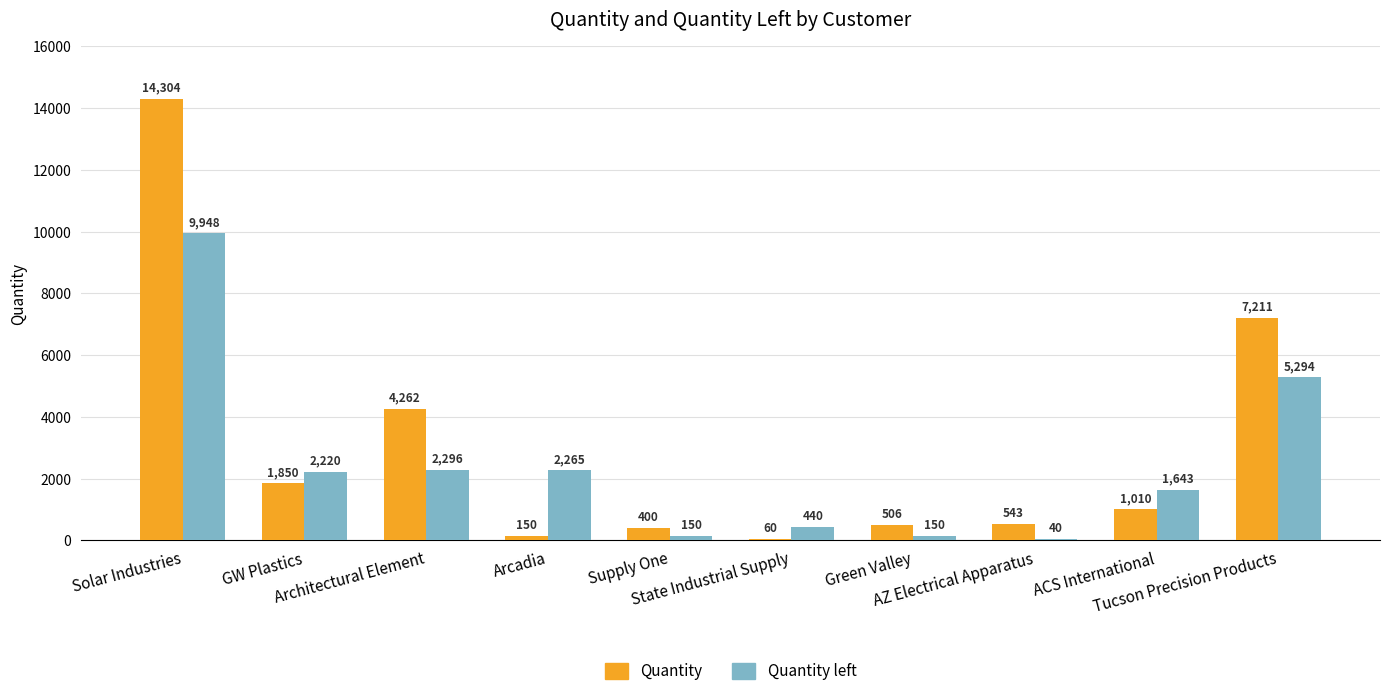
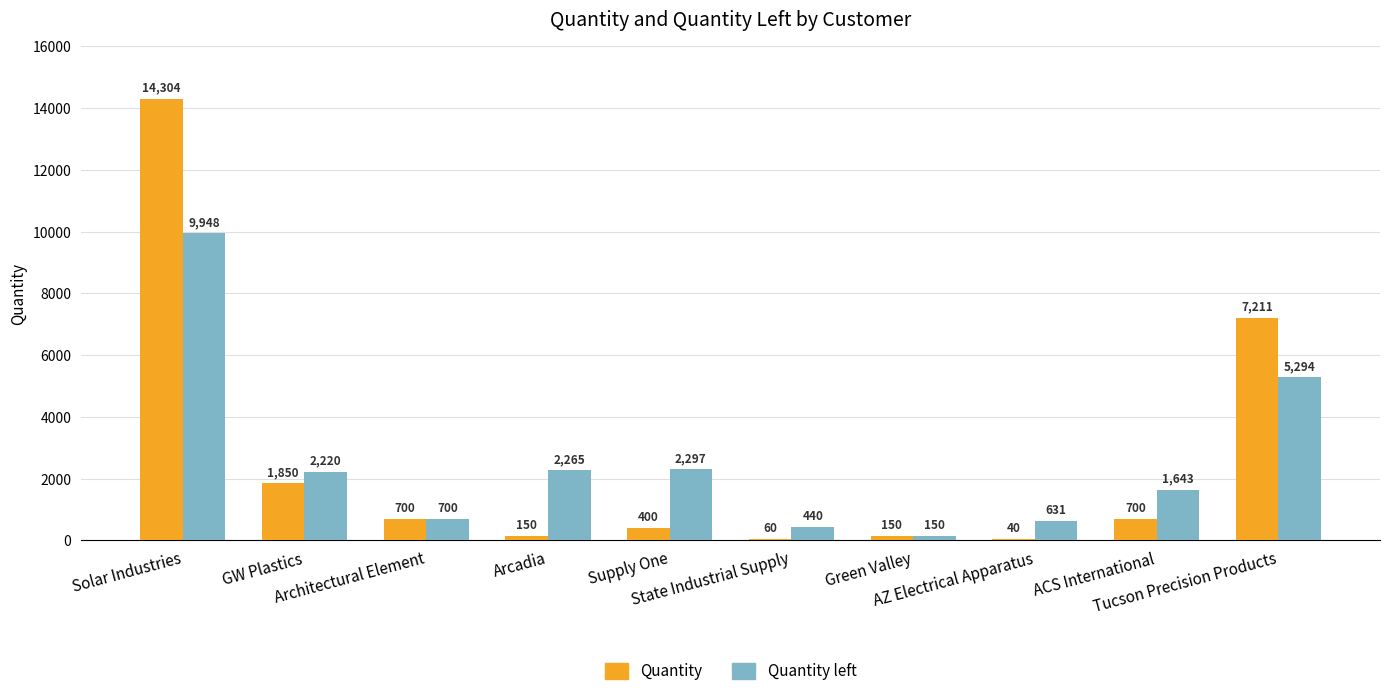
  {
    "Quantity": {
      "Solar Industries": "14,304",
      "GW Plastics": "1,850",
-     "Architectural Element": "4,262",
+     "Architectural Element": "700",
      "Arcadia": "150",
      "Supply One": "400",
      "State Industrial Supply": "60",
-     "Green Valley": "506",
-     "AZ Electrical Apparatus": "543",
-     "ACS International": "1,010",
+     "Green Valley": "150",
+     "AZ Electrical Apparatus": "40",
+     "ACS International": "700",
      "Tucson Precision Products": "7,211"
    },
    "Quantity left": {
      "Solar Industries": "9,948",
      "GW Plastics": "2,220",
-     "Architectural Element": "2,296",
+     "Architectural Element": "700",
      "Arcadia": "2,265",
-     "Supply One": "150",
+     "Supply One": "2,297",
      "State Industrial Supply": "440",
      "Green Valley": "150",
-     "AZ Electrical Apparatus": "40",
+     "AZ Electrical Apparatus": "631",
      "ACS International": "1,643",
      "Tucson Precision Products": "5,294"
    }
  }
